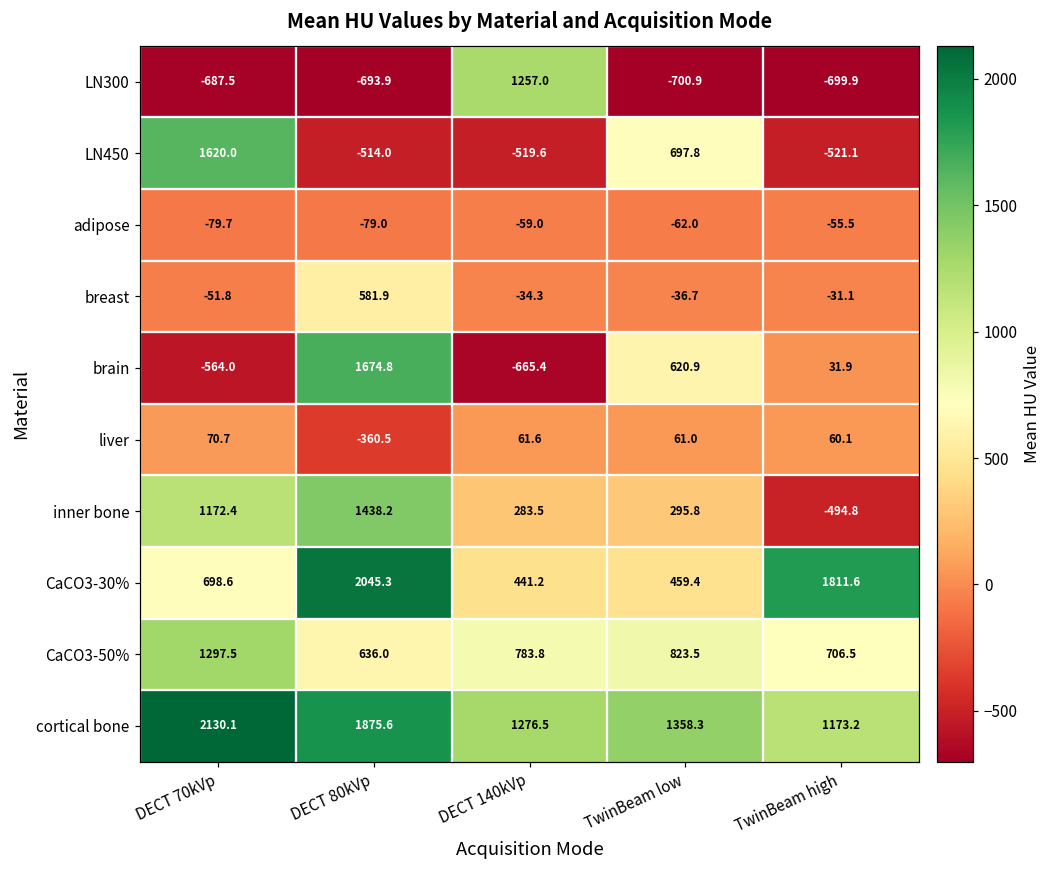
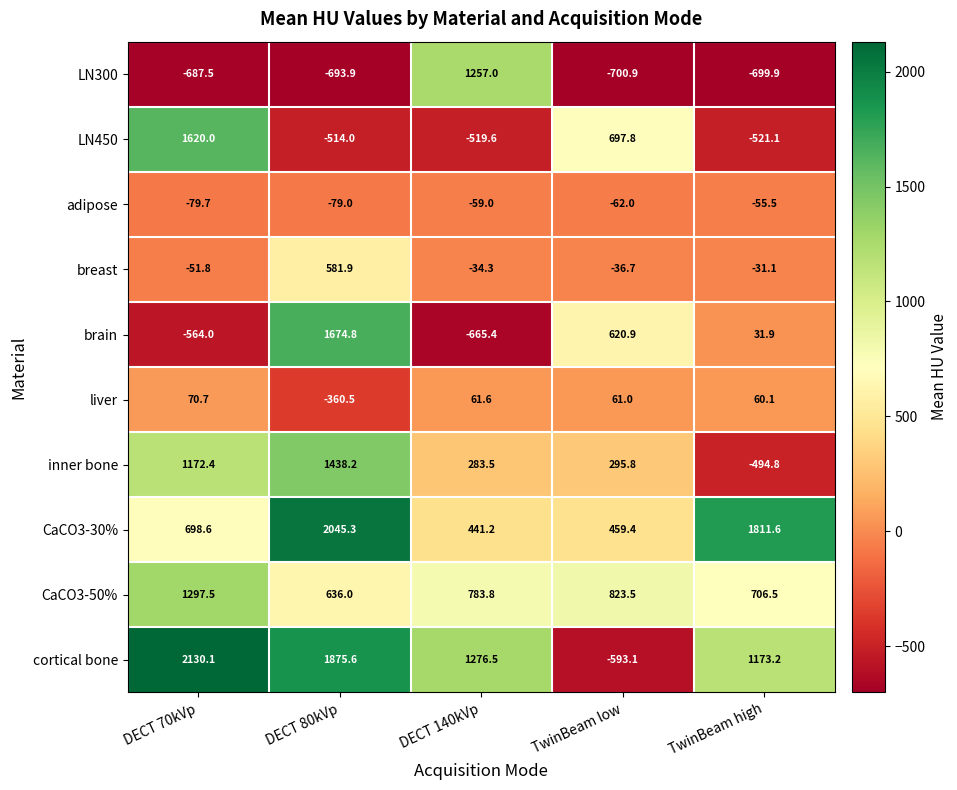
  {
    "LN300": {
      "DECT 70kVp": -687.5,
      "DECT 80kVp": -693.9,
      "DECT 140kVp": 1257.0,
      "TwinBeam low": -700.9,
      "TwinBeam high": -699.9
    },
    "LN450": {
      "DECT 70kVp": 1620.0,
      "DECT 80kVp": -514.0,
      "DECT 140kVp": -519.6,
      "TwinBeam low": 697.8,
      "TwinBeam high": -521.1
    },
    "adipose": {
      "DECT 70kVp": -79.7,
      "DECT 80kVp": -79.0,
      "DECT 140kVp": -59.0,
      "TwinBeam low": -62.0,
      "TwinBeam high": -55.5
    },
    "breast": {
      "DECT 70kVp": -51.8,
      "DECT 80kVp": 581.9,
      "DECT 140kVp": -34.3,
      "TwinBeam low": -36.7,
      "TwinBeam high": -31.1
    },
    "brain": {
      "DECT 70kVp": -564.0,
      "DECT 80kVp": 1674.8,
      "DECT 140kVp": -665.4,
      "TwinBeam low": 620.9,
      "TwinBeam high": 31.9
    },
    "liver": {
      "DECT 70kVp": 70.7,
      "DECT 80kVp": -360.5,
      "DECT 140kVp": 61.6,
      "TwinBeam low": 61.0,
      "TwinBeam high": 60.1
    },
    "inner bone": {
      "DECT 70kVp": 1172.4,
      "DECT 80kVp": 1438.2,
      "DECT 140kVp": 283.5,
      "TwinBeam low": 295.8,
      "TwinBeam high": -494.8
    },
    "CaCO3-30%": {
      "DECT 70kVp": 698.6,
      "DECT 80kVp": 2045.3,
      "DECT 140kVp": 441.2,
      "TwinBeam low": 459.4,
      "TwinBeam high": 1811.6
    },
    "CaCO3-50%": {
      "DECT 70kVp": 1297.5,
      "DECT 80kVp": 636.0,
      "DECT 140kVp": 783.8,
      "TwinBeam low": 823.5,
      "TwinBeam high": 706.5
    },
    "cortical bone": {
      "DECT 70kVp": 2130.1,
      "DECT 80kVp": 1875.6,
      "DECT 140kVp": 1276.5,
-     "TwinBeam low": 1358.3,
+     "TwinBeam low": -593.1,
      "TwinBeam high": 1173.2
    }
  }
